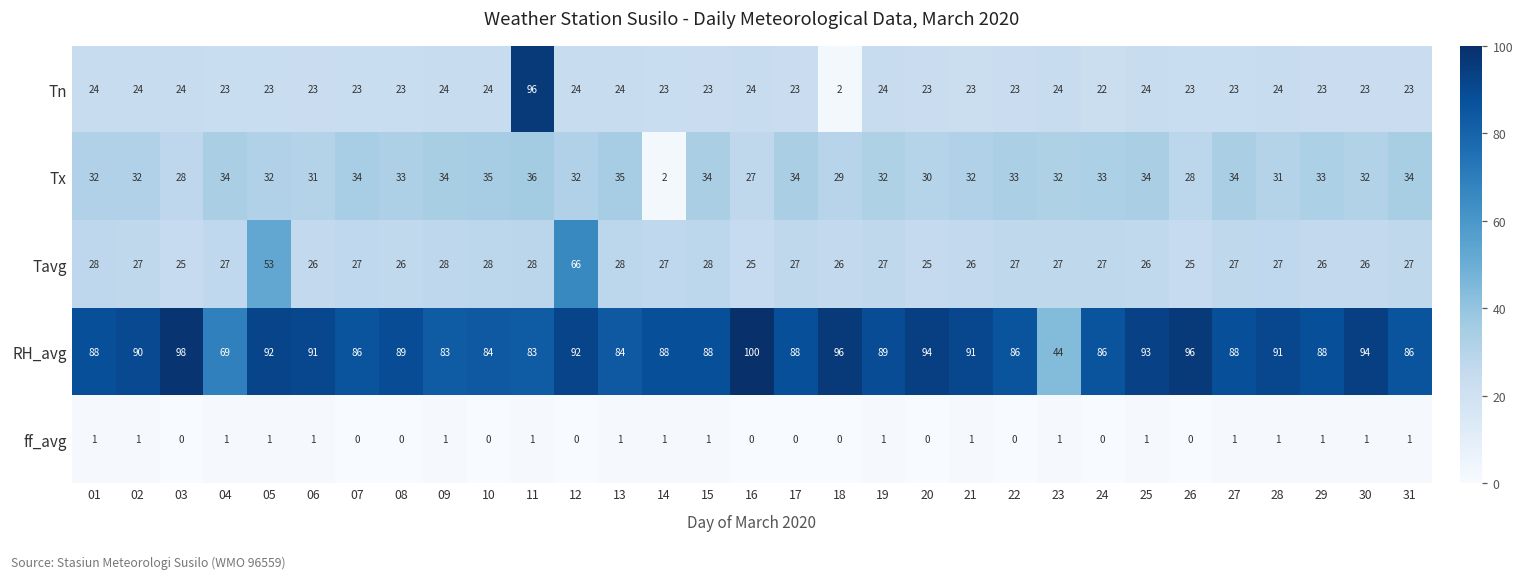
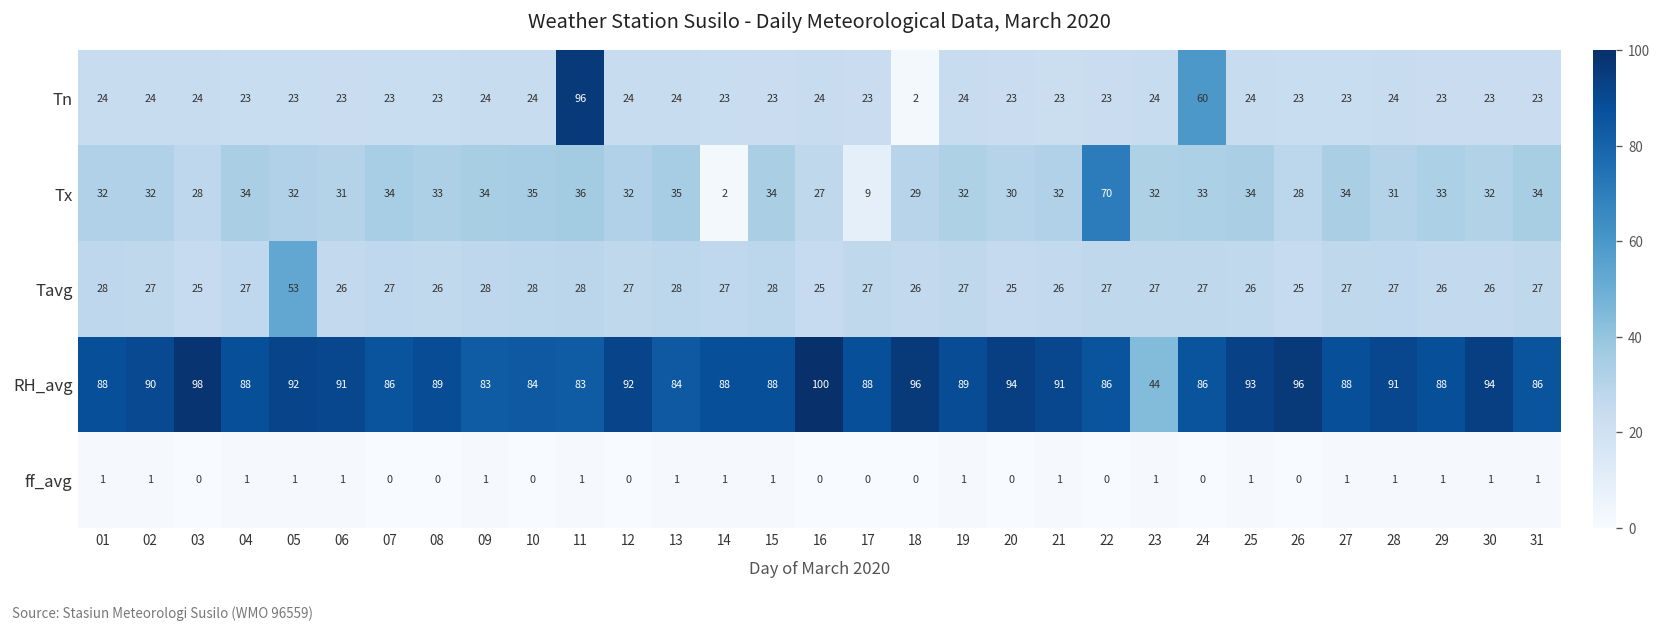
  {
    "Tn": {
      "01": 24,
      "02": 24,
      "03": 24,
      "04": 23,
      "05": 23,
      "06": 23,
      "07": 23,
      "08": 23,
      "09": 24,
      "10": 24,
      "11": 96,
      "12": 24,
      "13": 24,
      "14": 23,
      "15": 23,
      "16": 24,
      "17": 23,
      "18": 2,
      "19": 24,
      "20": 23,
      "21": 23,
      "22": 23,
      "23": 24,
-     "24": 22,
+     "24": 60,
      "25": 24,
      "26": 23,
      "27": 23,
      "28": 24,
      "29": 23,
      "30": 23,
      "31": 23
    },
    "Tx": {
      "01": 32,
      "02": 32,
      "03": 28,
      "04": 34,
      "05": 32,
      "06": 31,
      "07": 34,
      "08": 33,
      "09": 34,
      "10": 35,
      "11": 36,
      "12": 32,
      "13": 35,
      "14": 2,
      "15": 34,
      "16": 27,
-     "17": 34,
+     "17": 9,
      "18": 29,
      "19": 32,
      "20": 30,
      "21": 32,
-     "22": 33,
+     "22": 70,
      "23": 32,
      "24": 33,
      "25": 34,
      "26": 28,
      "27": 34,
      "28": 31,
      "29": 33,
      "30": 32,
      "31": 34
    },
    "Tavg": {
      "01": 28,
      "02": 27,
      "03": 25,
      "04": 27,
      "05": 53,
      "06": 26,
      "07": 27,
      "08": 26,
      "09": 28,
      "10": 28,
      "11": 28,
-     "12": 66,
+     "12": 27,
      "13": 28,
      "14": 27,
      "15": 28,
      "16": 25,
      "17": 27,
      "18": 26,
      "19": 27,
      "20": 25,
      "21": 26,
      "22": 27,
      "23": 27,
      "24": 27,
      "25": 26,
      "26": 25,
      "27": 27,
      "28": 27,
      "29": 26,
      "30": 26,
      "31": 27
    },
    "RH_avg": {
      "01": 88,
      "02": 90,
      "03": 98,
-     "04": 69,
+     "04": 88,
      "05": 92,
      "06": 91,
      "07": 86,
      "08": 89,
      "09": 83,
      "10": 84,
      "11": 83,
      "12": 92,
      "13": 84,
      "14": 88,
      "15": 88,
      "16": 100,
      "17": 88,
      "18": 96,
      "19": 89,
      "20": 94,
      "21": 91,
      "22": 86,
      "23": 44,
      "24": 86,
      "25": 93,
      "26": 96,
      "27": 88,
      "28": 91,
      "29": 88,
      "30": 94,
      "31": 86
    },
    "ff_avg": {
      "01": 1,
      "02": 1,
      "03": 0,
      "04": 1,
      "05": 1,
      "06": 1,
      "07": 0,
      "08": 0,
      "09": 1,
      "10": 0,
      "11": 1,
      "12": 0,
      "13": 1,
      "14": 1,
      "15": 1,
      "16": 0,
      "17": 0,
      "18": 0,
      "19": 1,
      "20": 0,
      "21": 1,
      "22": 0,
      "23": 1,
      "24": 0,
      "25": 1,
      "26": 0,
      "27": 1,
      "28": 1,
      "29": 1,
      "30": 1,
      "31": 1
    }
  }
